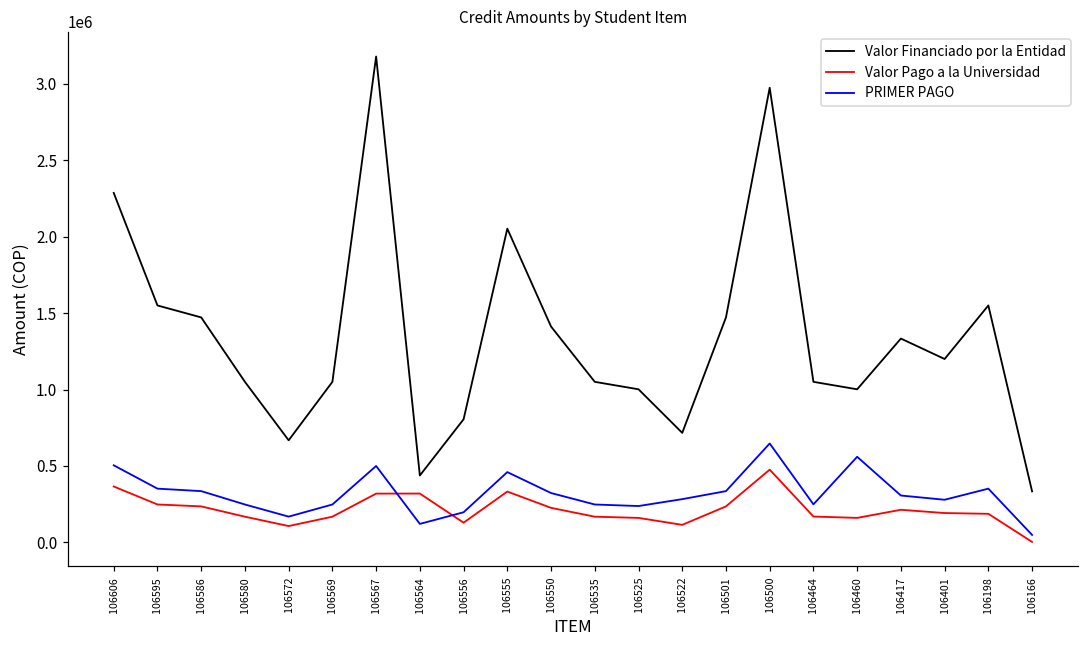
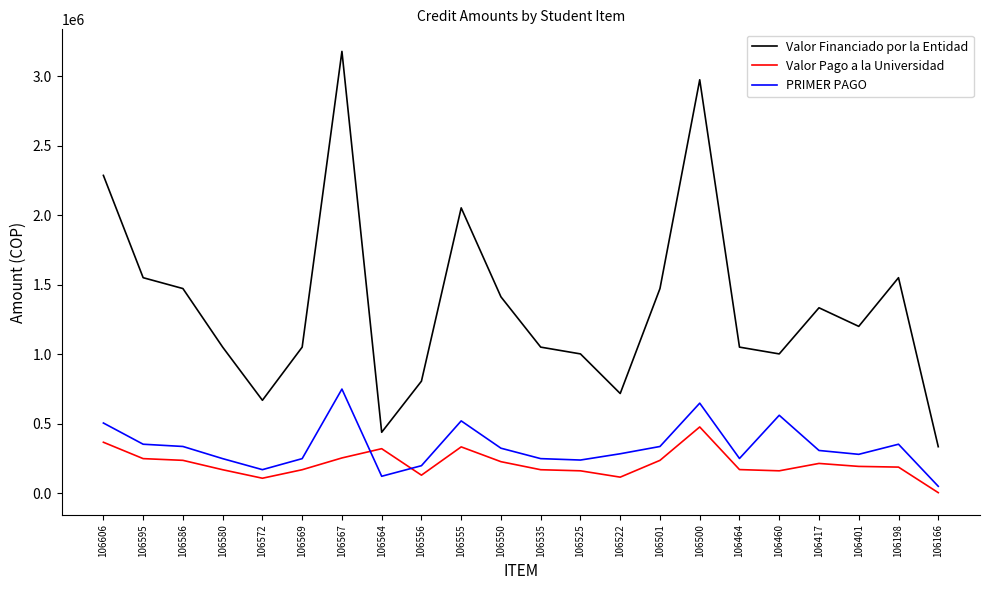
  {
    "Valor Financiado por la Entidad": {
      "106606": 2290000,
      "106595": 1550000,
      "106586": 1470000,
      "106580": 1050000,
      "106572": 670000,
      "106569": 1050000,
      "106567": 3180000,
      "106564": 440000,
      "106556": 810000,
      "106555": 2050000,
      "106550": 1410000,
      "106535": 1050000,
      "106525": 1000000,
      "106522": 720000,
      "106501": 1470000,
      "106500": 2980000,
      "106464": 1050000,
      "106460": 1000000,
      "106417": 1330000,
      "106401": 1200000,
      "106198": 1550000,
      "106166": 330000
    },
    "Valor Pago a la Universidad": {
      "106606": 370000,
      "106595": 250000,
      "106586": 240000,
      "106580": 170000,
      "106572": 110000,
      "106569": 170000,
-     "106567": 320000,
+     "106567": 250000,
      "106564": 320000,
      "106556": 130000,
      "106555": 330000,
      "106550": 230000,
      "106535": 170000,
      "106525": 160000,
      "106522": 110000,
      "106501": 240000,
      "106500": 480000,
      "106464": 170000,
      "106460": 160000,
      "106417": 210000,
      "106401": 190000,
      "106198": 190000,
      "106166": 0
    },
    "PRIMER PAGO": {
      "106606": 500000,
      "106595": 350000,
      "106586": 340000,
      "106580": 250000,
      "106572": 170000,
      "106569": 250000,
-     "106567": 500000,
+     "106567": 750000,
      "106564": 120000,
      "106556": 200000,
-     "106555": 460000,
+     "106555": 520000,
      "106550": 320000,
      "106535": 250000,
      "106525": 240000,
      "106522": 280000,
      "106501": 340000,
      "106500": 650000,
      "106464": 250000,
      "106460": 560000,
      "106417": 310000,
      "106401": 280000,
      "106198": 350000,
      "106166": 50000
    }
  }
